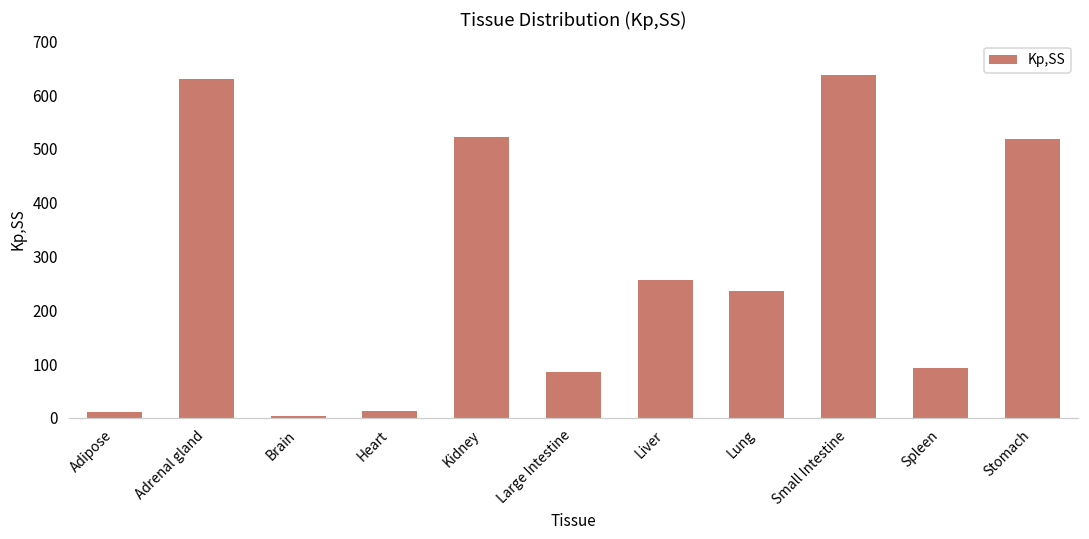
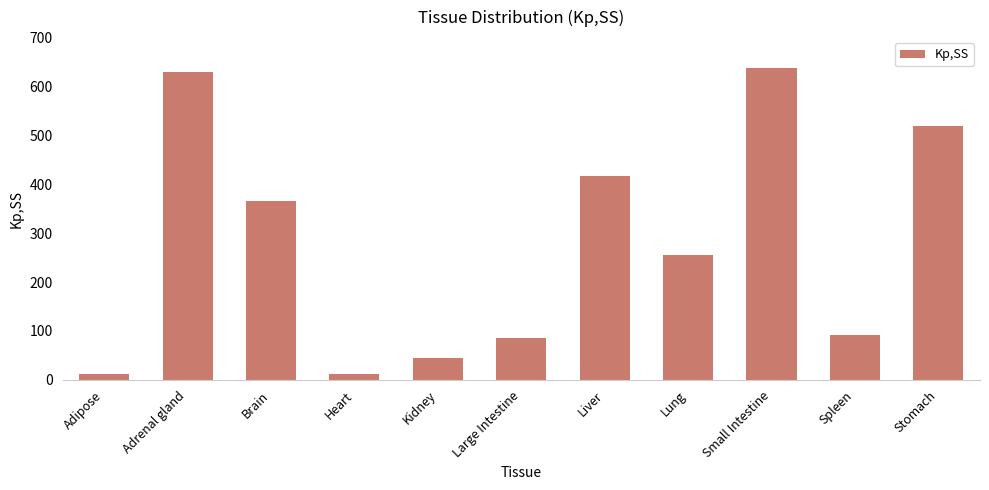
  {
    "Adipose": 10,
    "Adrenal gland": 630,
-   "Brain": 0,
+   "Brain": 370,
    "Heart": 10,
-   "Kidney": 520,
+   "Kidney": 40,
    "Large Intestine": 90,
-   "Liver": 260,
-   "Lung": 240,
+   "Liver": 420,
+   "Lung": 260,
    "Small Intestine": 640,
    "Spleen": 90,
    "Stomach": 520
  }
